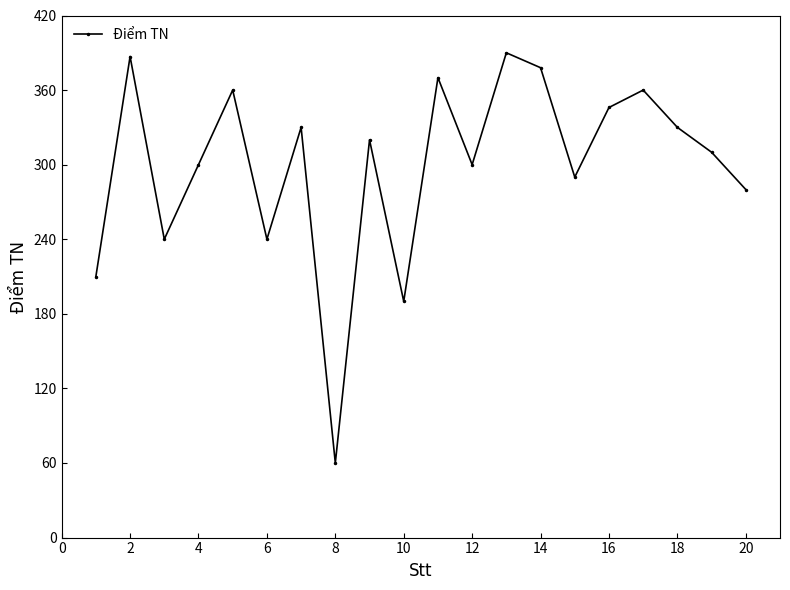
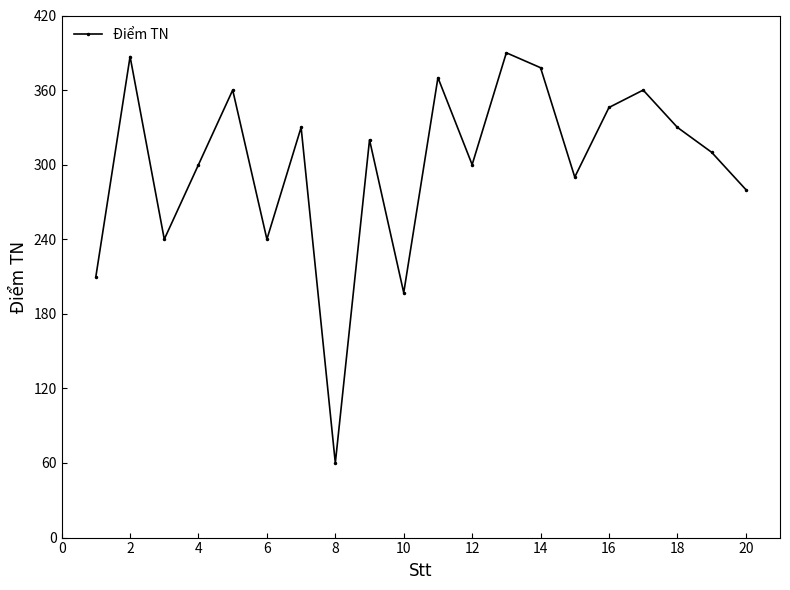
  {
    "2": 387,
    "4": 300,
    "6": 240,
    "8": 60,
-   "10": 190,
+   "10": 197,
    "12": 300,
    "14": 378,
    "16": 346,
    "18": 330,
    "20": 280
  }
